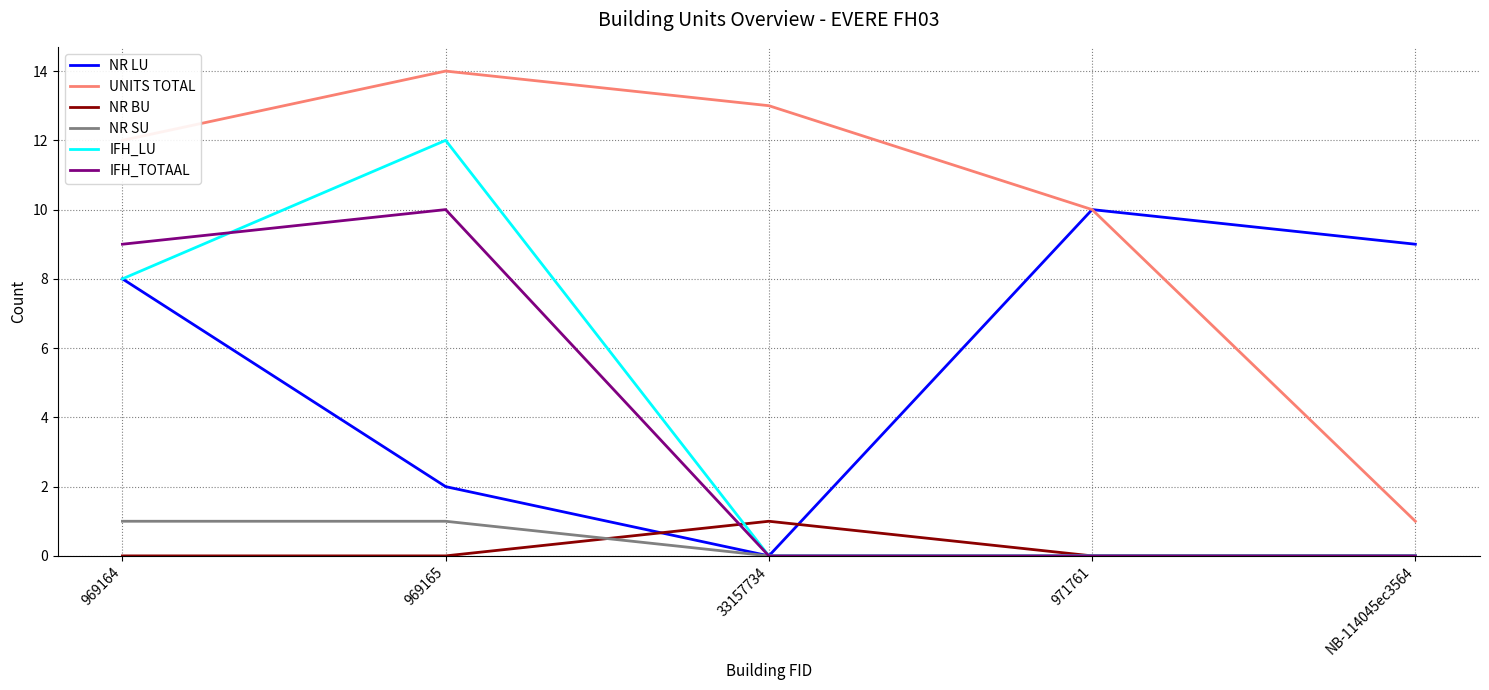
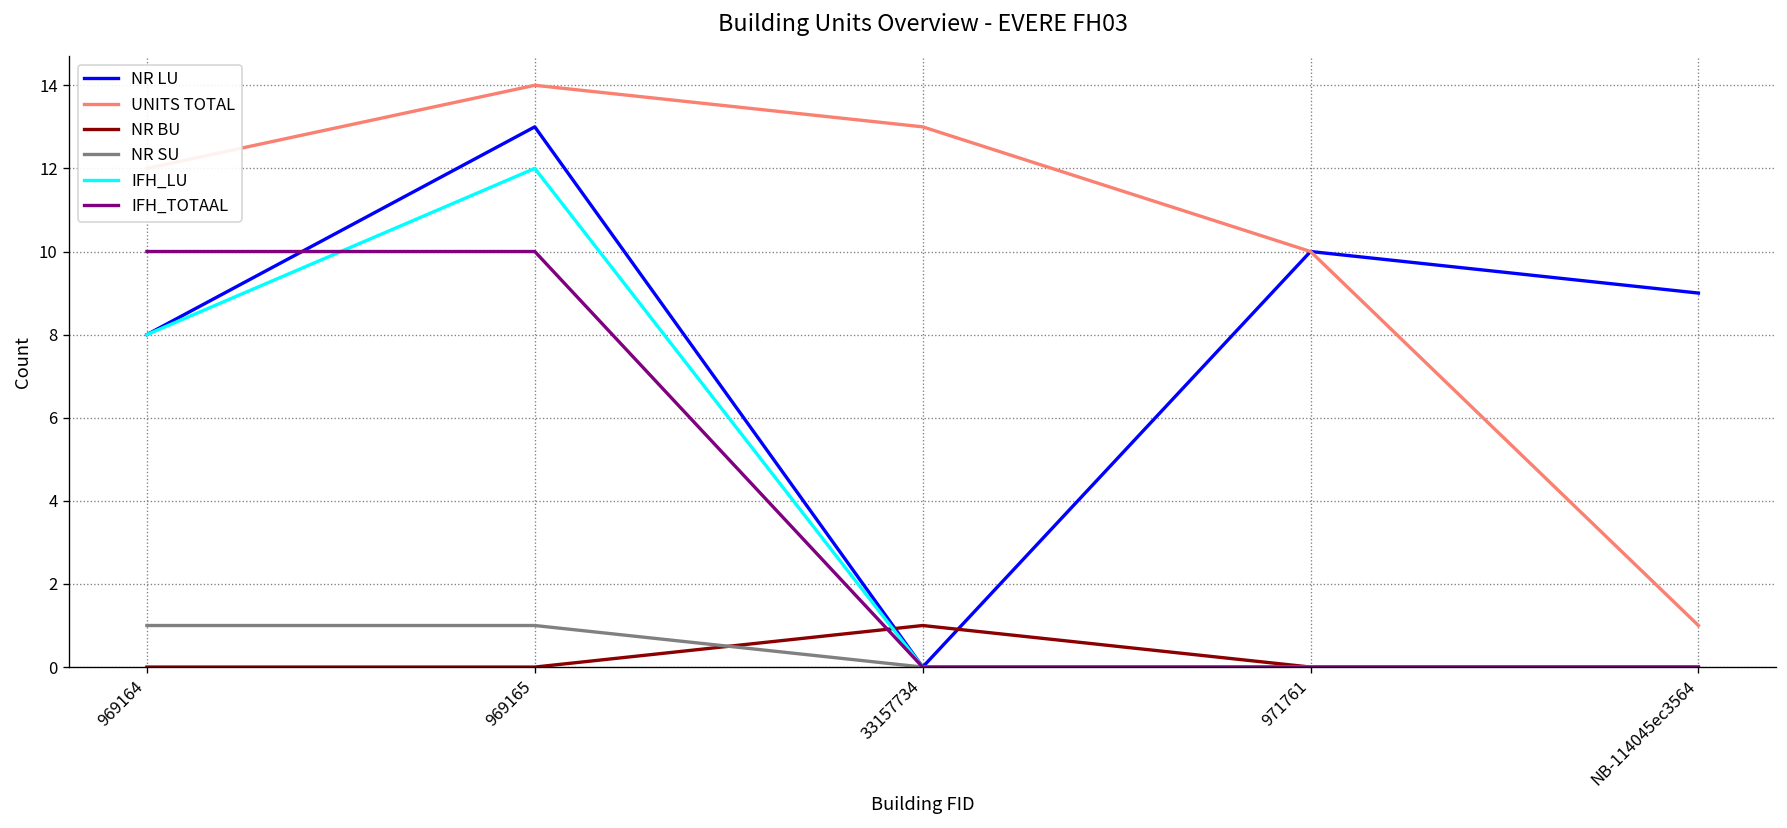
  {
    "NR LU": {
-     "969165": 2,
+     "969165": 13,
      "NB-114045ec3564": 9
    },
    "UNITS TOTAL": {
      "969165": 14,
      "33157734": 13,
      "NB-114045ec3564": 1
    },
    "NR BU": {
      "969164": 0,
      "969165": 0,
      "33157734": 1
    },
    "NR SU": {
      "969164": 1,
      "969165": 1
    },
    "IFH_LU": {
      "969165": 12
    },
    "IFH_TOTAAL": {
-     "969164": 9,
+     "969164": 10,
      "969165": 10
    }
  }
